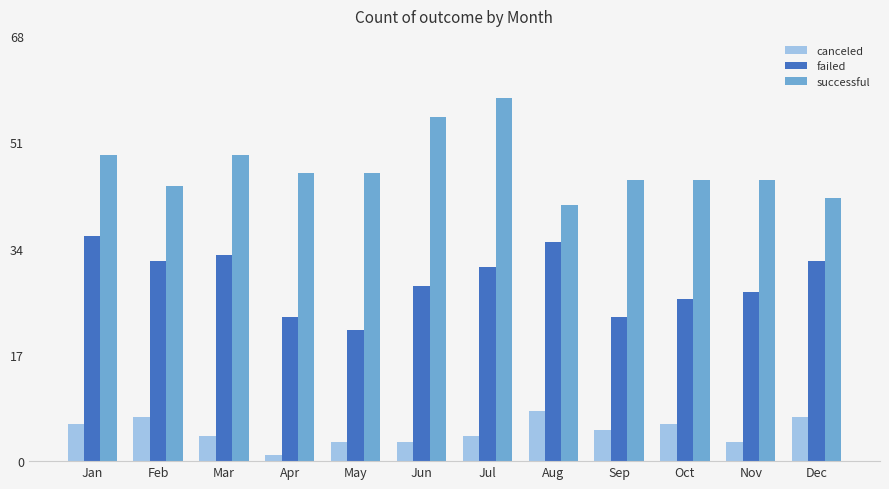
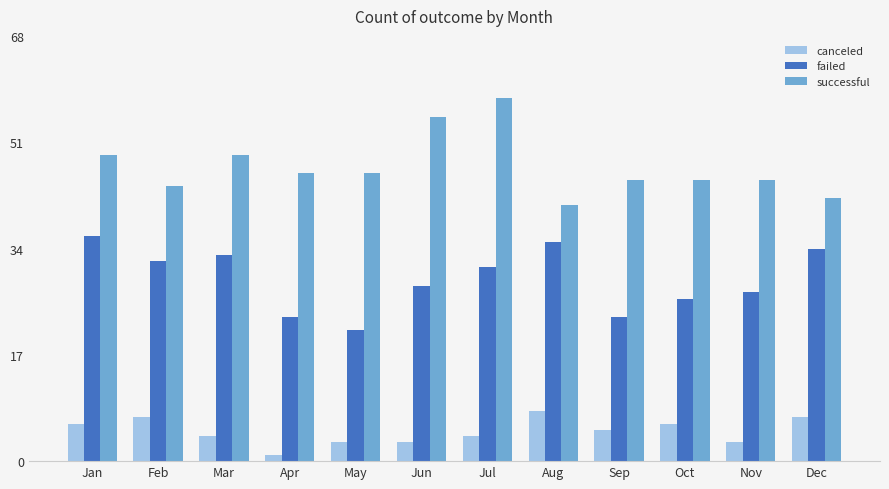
  {
    "failed": {
      "Jan": 36,
      "Feb": 32,
      "Mar": 33,
      "Apr": 23,
      "May": 21,
      "Jun": 28,
      "Jul": 31,
      "Aug": 35,
      "Sep": 23,
      "Oct": 26,
      "Nov": 27,
-     "Dec": 32
+     "Dec": 34
    }
  }
